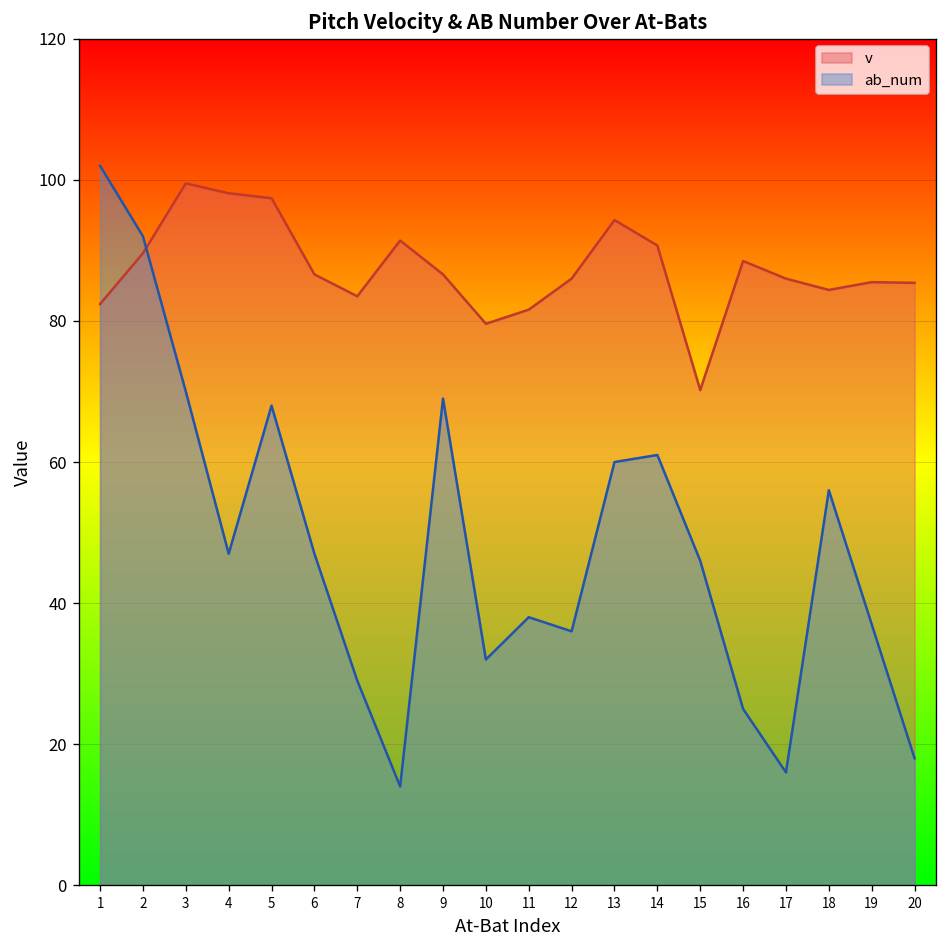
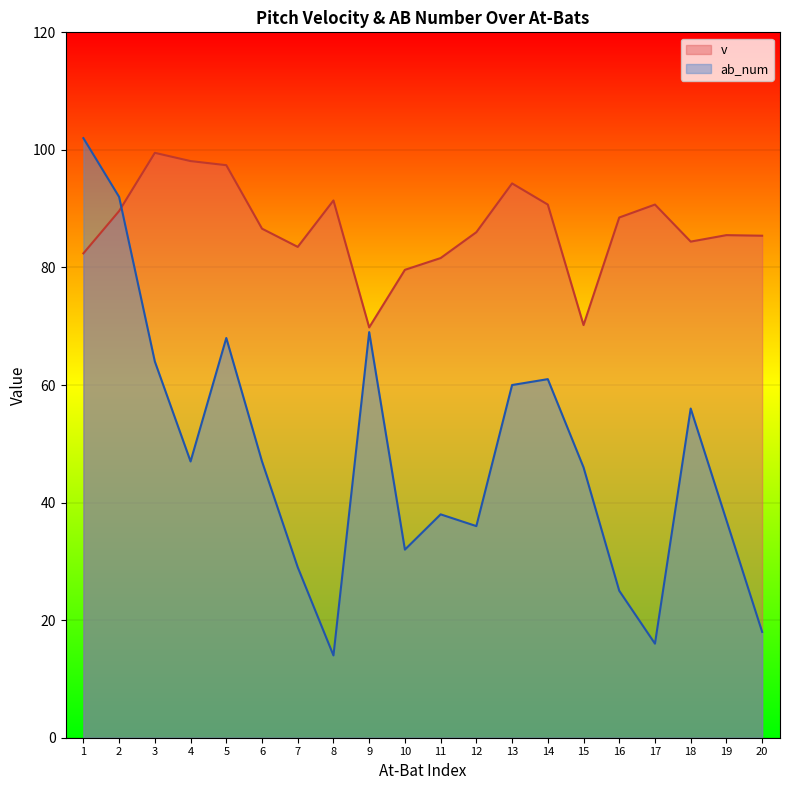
  {
    "v": {
      "1": 82,
      "2": 90,
      "3": 100,
      "4": 98,
      "5": 97,
      "6": 87,
      "7": 84,
      "8": 91,
-     "9": 87,
+     "9": 70,
      "10": 80,
      "11": 82,
      "12": 86,
      "13": 94,
      "14": 91,
      "15": 70,
      "16": 89,
-     "17": 86,
+     "17": 91,
      "18": 84,
      "19": 86,
      "20": 85
    },
    "ab_num": {
      "1": 102,
      "2": 92,
-     "3": 70,
+     "3": 64,
      "4": 47,
      "5": 68,
      "6": 47,
      "7": 29,
      "8": 14,
      "9": 69,
      "10": 32,
      "11": 38,
      "12": 36,
      "13": 60,
      "14": 61,
      "15": 46,
      "16": 25,
      "17": 16,
      "18": 56,
      "19": 37,
      "20": 18
    }
  }
